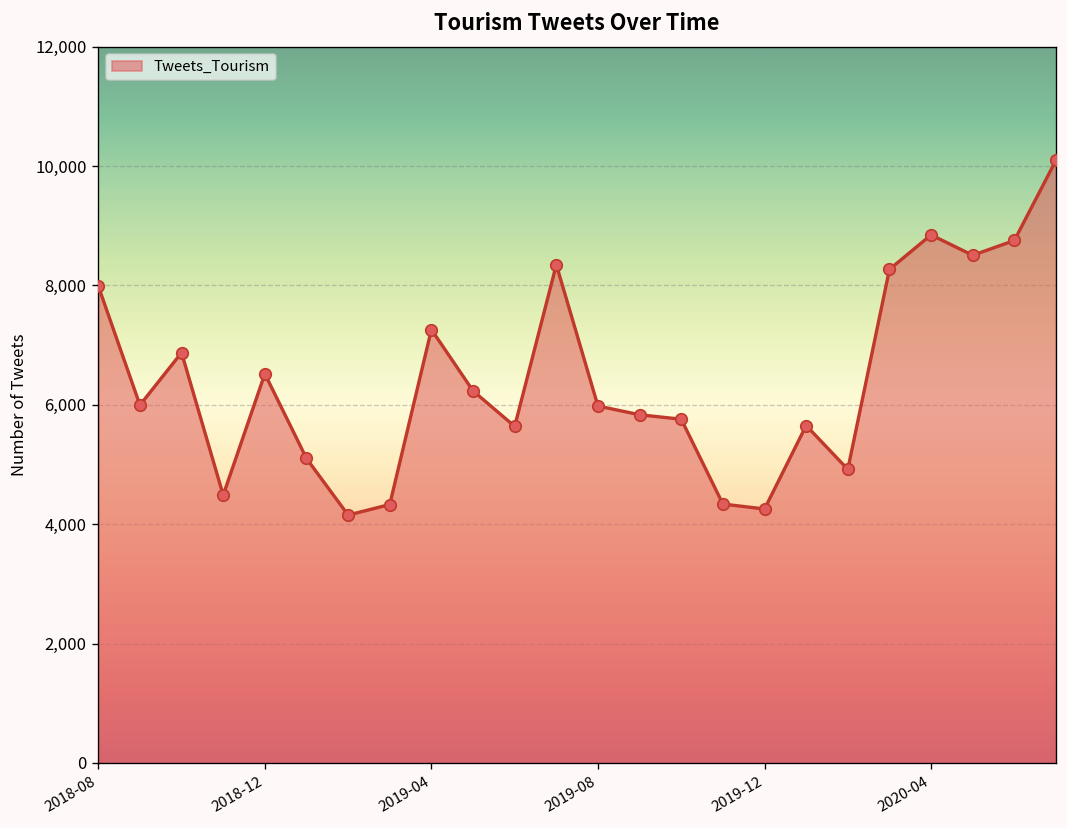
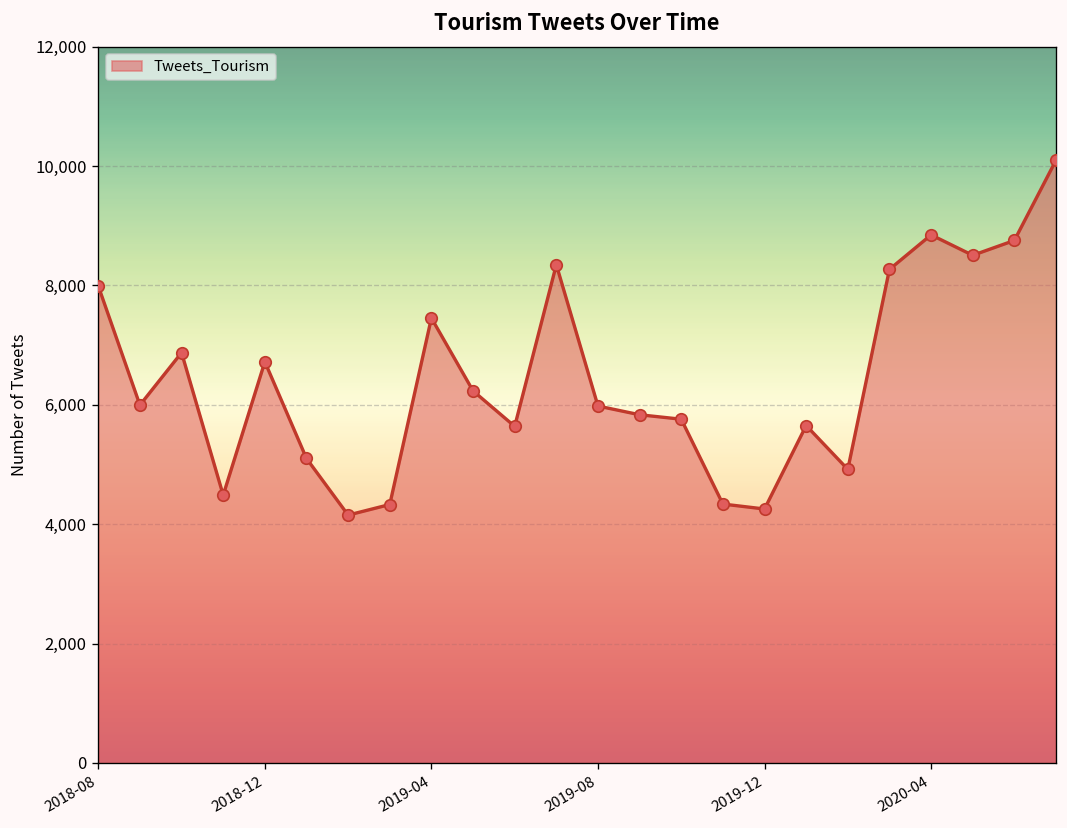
  {
    "2018-08": "8,000",
-   "2018-12": "6,500",
-   "2019-04": "7,300",
+   "2018-12": "6,700",
+   "2019-04": "7,500",
    "2019-08": "6,000",
    "2019-12": "4,300",
    "2020-04": "8,800"
  }
